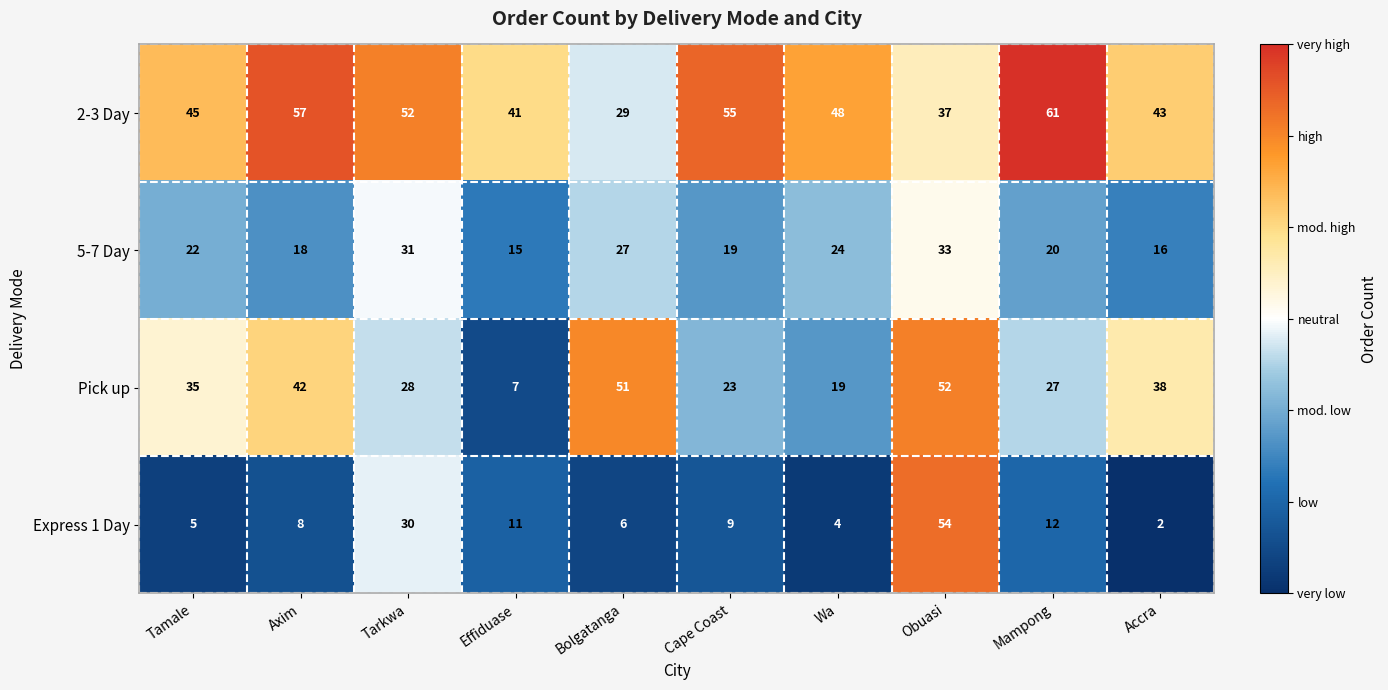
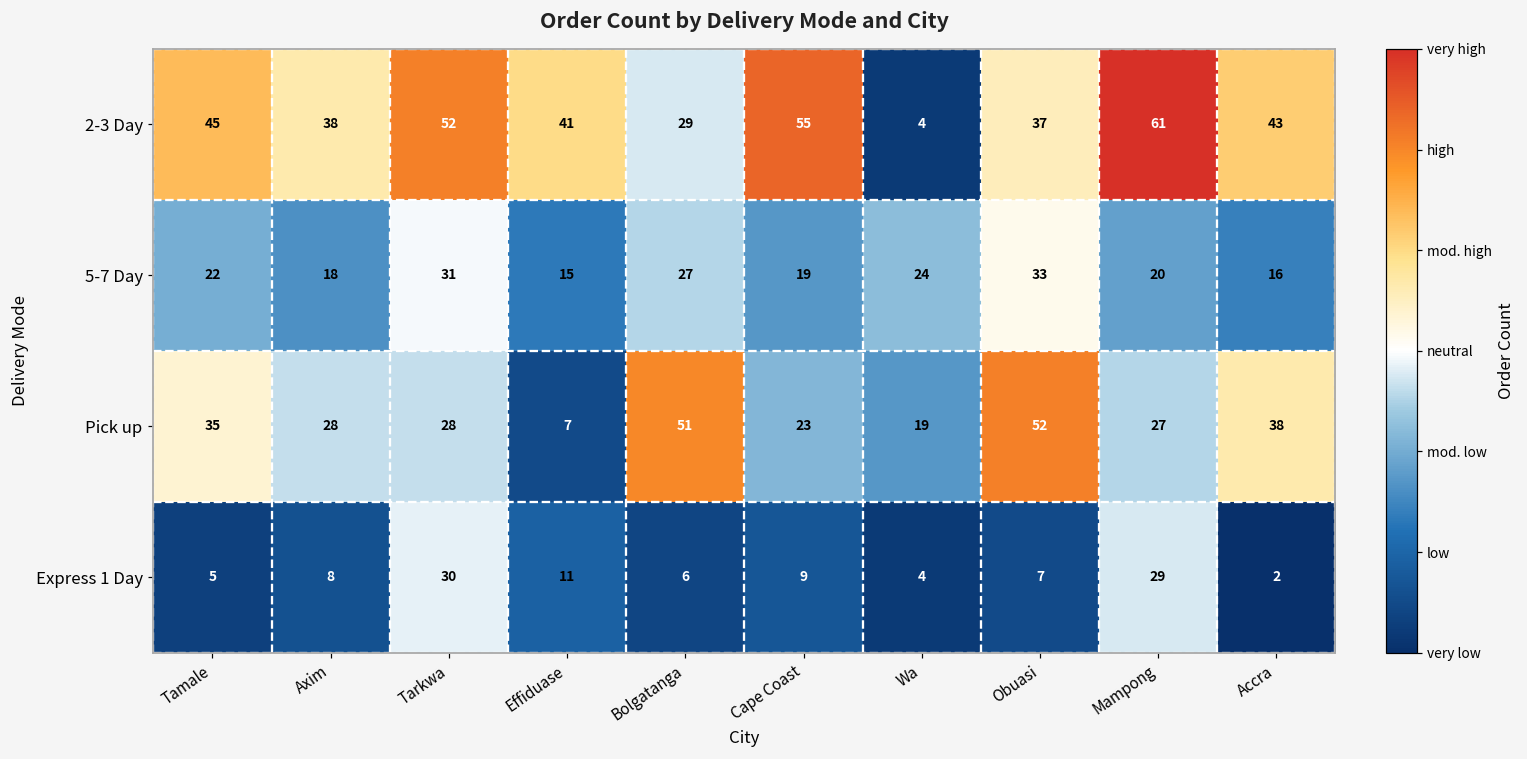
  {
    "2-3 Day": {
      "Tamale": 45,
-     "Axim": 57,
+     "Axim": 38,
      "Tarkwa": 52,
      "Effiduase": 41,
      "Bolgatanga": 29,
      "Cape Coast": 55,
-     "Wa": 48,
+     "Wa": 4,
      "Obuasi": 37,
      "Mampong": 61,
      "Accra": 43
    },
    "5-7 Day": {
      "Tamale": 22,
      "Axim": 18,
      "Tarkwa": 31,
      "Effiduase": 15,
      "Bolgatanga": 27,
      "Cape Coast": 19,
      "Wa": 24,
      "Obuasi": 33,
      "Mampong": 20,
      "Accra": 16
    },
    "Pick up": {
      "Tamale": 35,
-     "Axim": 42,
+     "Axim": 28,
      "Tarkwa": 28,
      "Effiduase": 7,
      "Bolgatanga": 51,
      "Cape Coast": 23,
      "Wa": 19,
      "Obuasi": 52,
      "Mampong": 27,
      "Accra": 38
    },
    "Express 1 Day": {
      "Tamale": 5,
      "Axim": 8,
      "Tarkwa": 30,
      "Effiduase": 11,
      "Bolgatanga": 6,
      "Cape Coast": 9,
      "Wa": 4,
-     "Obuasi": 54,
-     "Mampong": 12,
+     "Obuasi": 7,
+     "Mampong": 29,
      "Accra": 2
    }
  }
